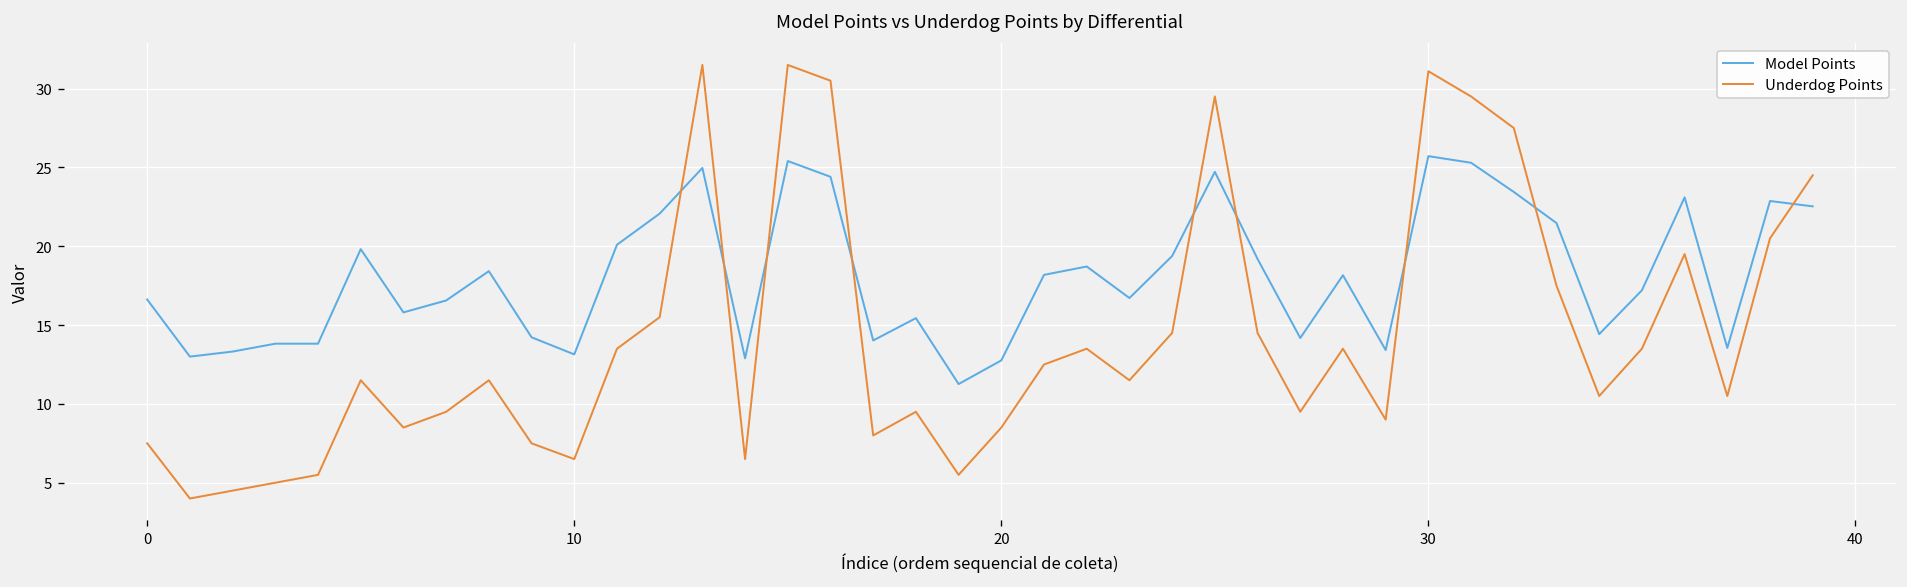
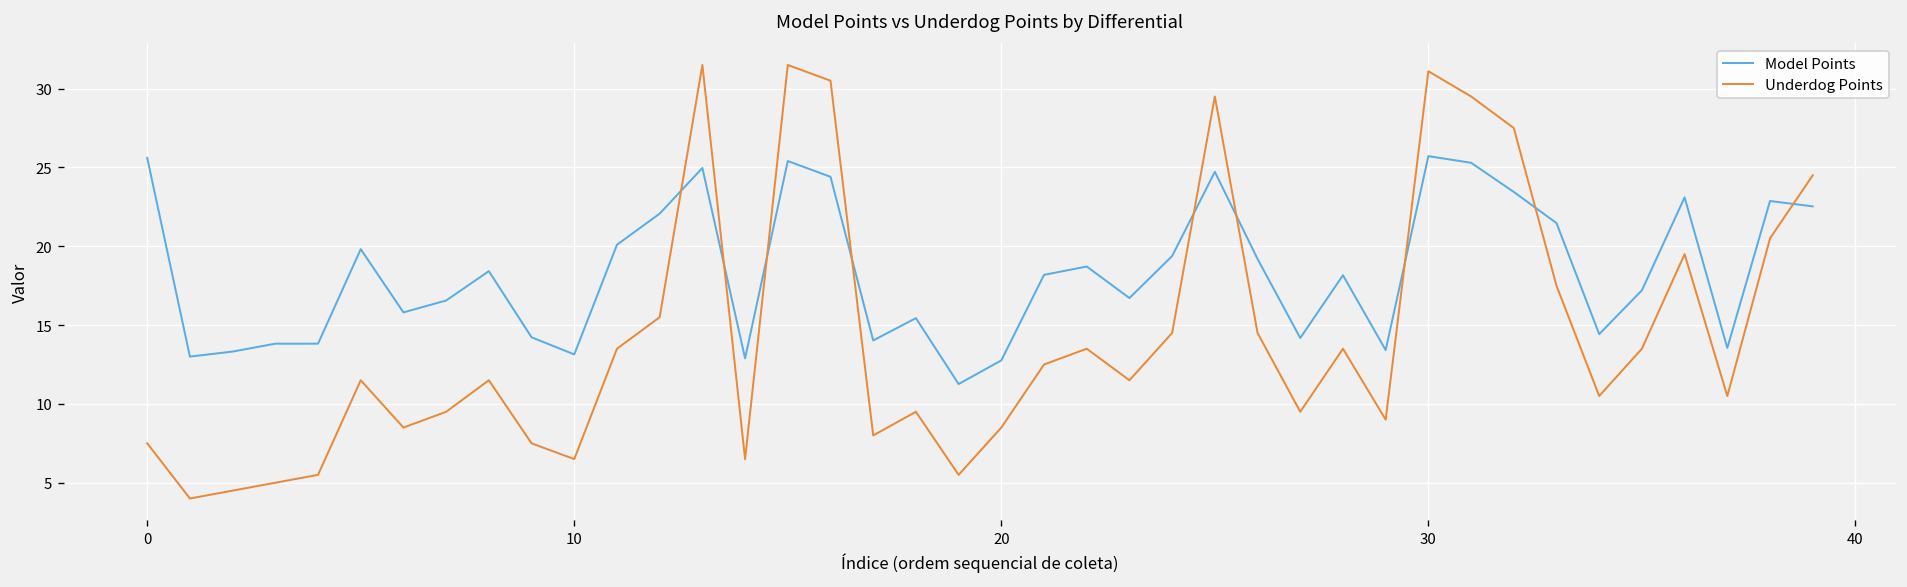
  {
    "Model Points": {
-     "0": 16.6,
+     "0": 25.6,
      "10": 13.1,
      "20": 12.8,
      "30": 25.7
    },
    "Underdog Points": {
      "0": 7.5,
      "10": 6.5,
      "20": 8.5,
      "30": 31.1
    }
  }
